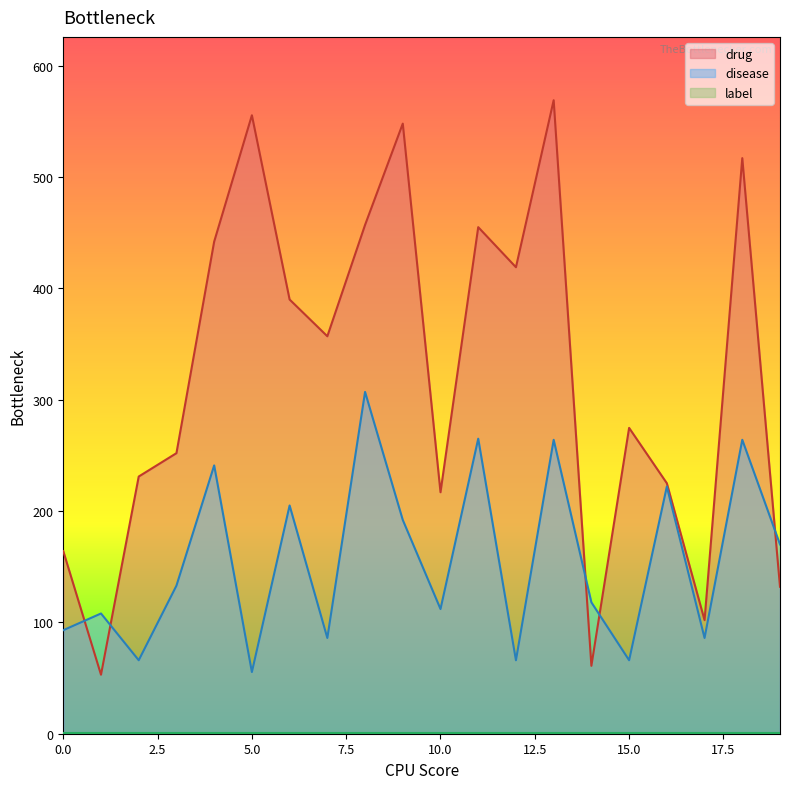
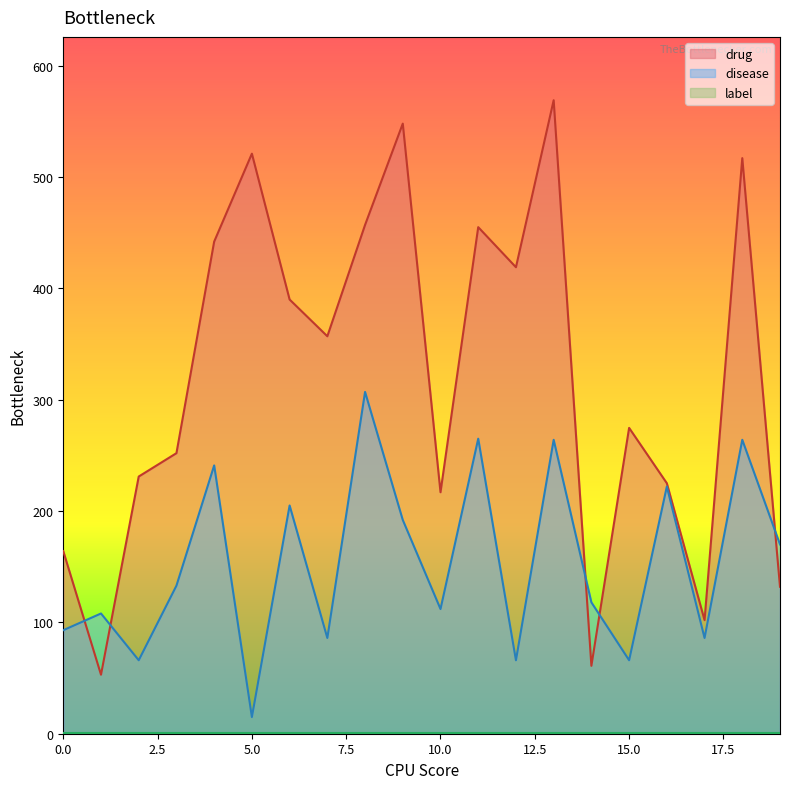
  {
    "drug": {
      "0.0": 164,
-     "5.0": 556,
+     "5.0": 521,
      "10.0": 217,
      "15.0": 275
    },
    "disease": {
      "0.0": 93,
-     "5.0": 55,
+     "5.0": 15,
      "10.0": 112,
      "15.0": 66
    },
    "label": {
      "0.0": 1,
      "5.0": 1,
      "10.0": 1,
      "15.0": 1
    }
  }
